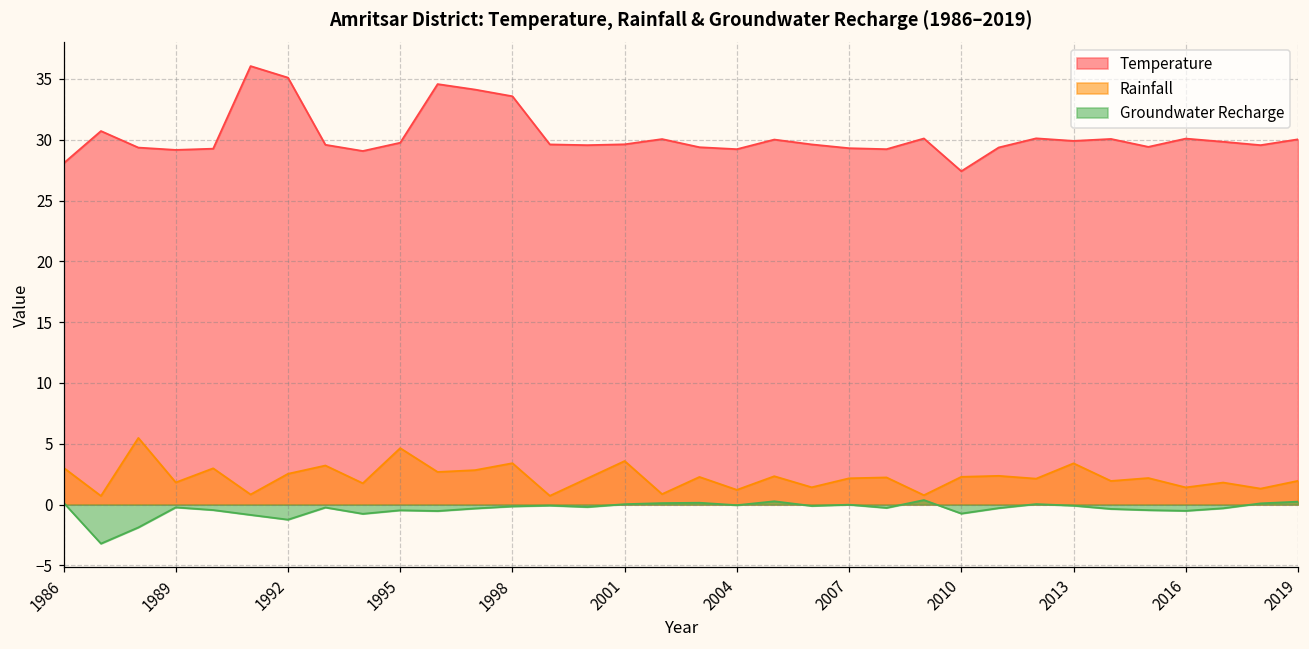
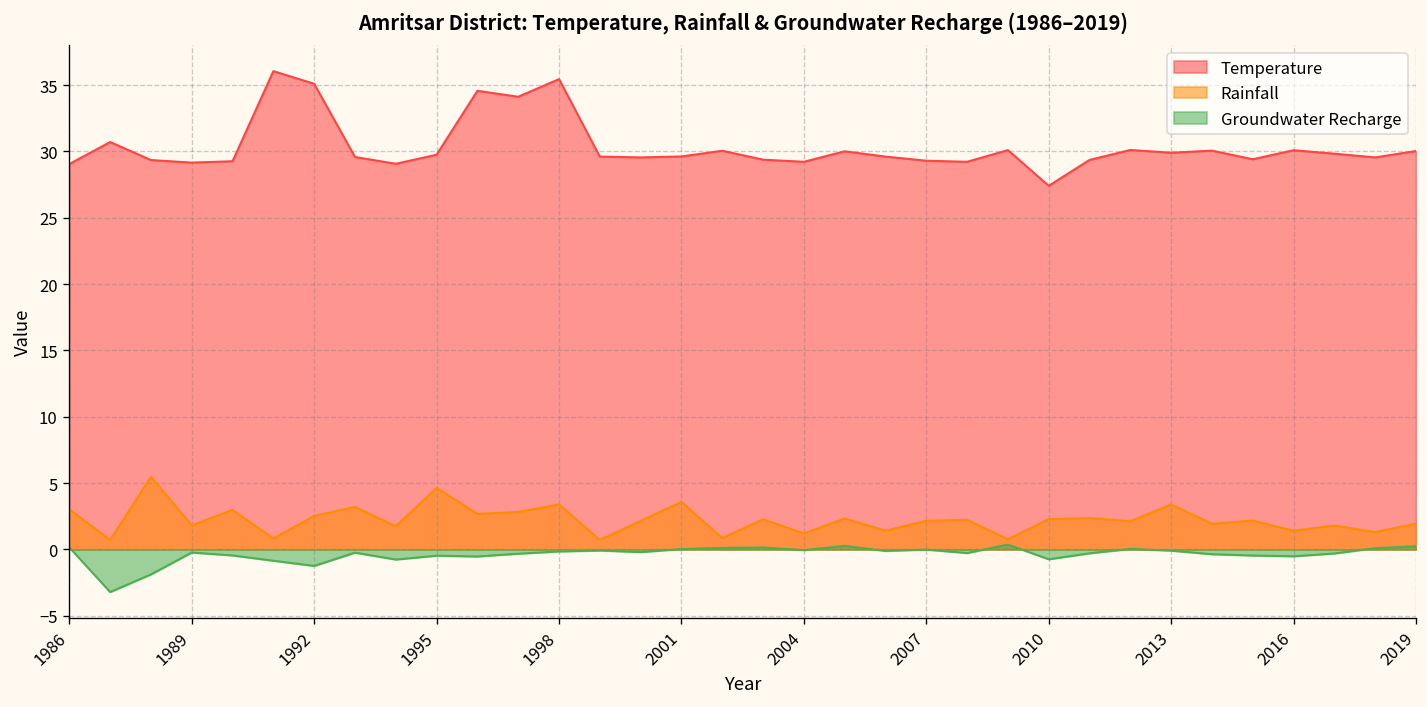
  {
    "Temperature": {
-     "1986": 28.1,
+     "1986": 29.1,
      "1989": 29.2,
      "1992": 35.1,
      "1995": 29.8,
-     "1998": 33.6,
+     "1998": 35.5,
      "2001": 29.6,
      "2004": 29.2,
      "2007": 29.3,
      "2010": 27.4,
      "2013": 29.9,
      "2016": 30.1,
      "2019": 30.0
    },
    "Rainfall": {
      "1986": 3.0,
      "1989": 1.8,
      "1992": 2.5,
      "1995": 4.6,
      "1998": 3.4,
      "2001": 3.6,
      "2004": 1.2,
      "2007": 2.2,
      "2010": 2.3,
      "2013": 3.4,
      "2016": 1.4,
      "2019": 2.0
    }
  }
